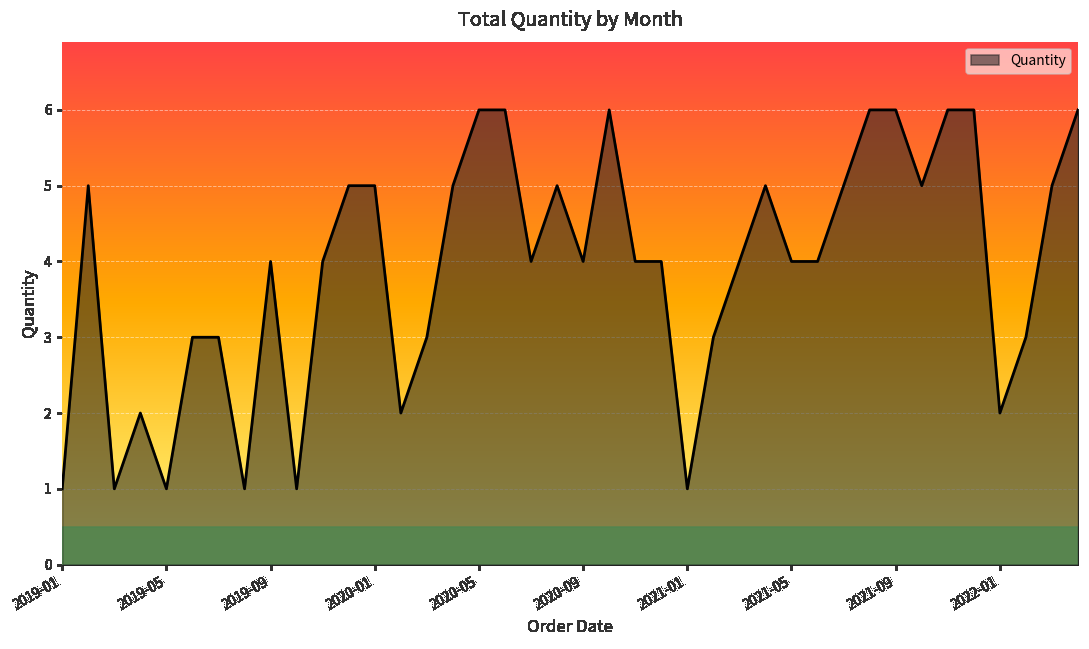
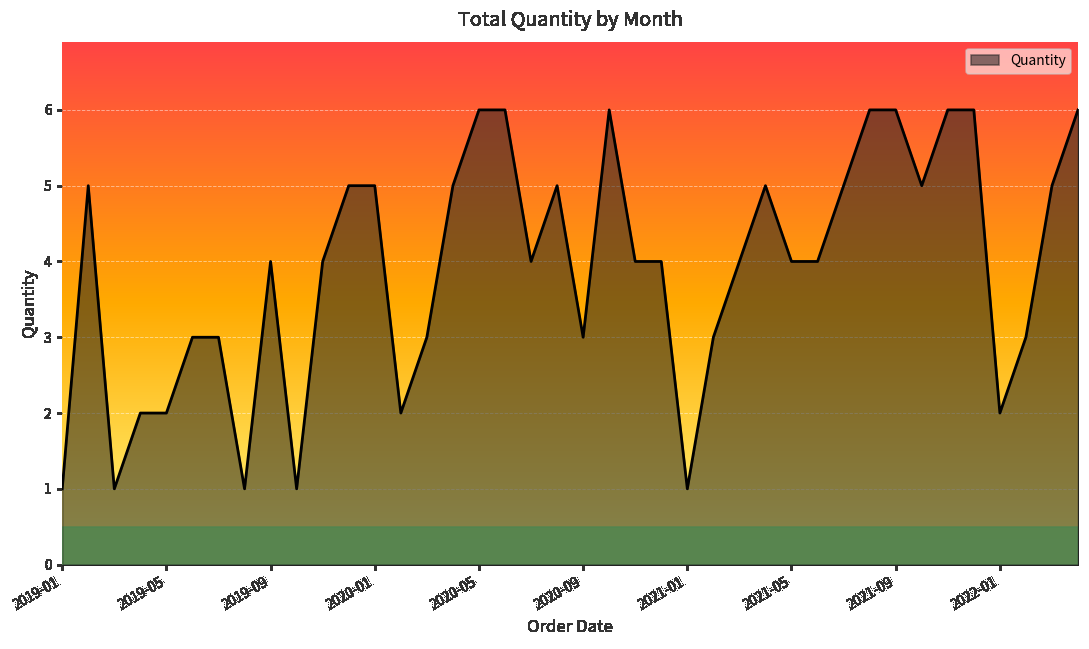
  {
    "2019-01": 1,
-   "2019-05": 1,
+   "2019-05": 2,
    "2019-09": 4,
    "2020-01": 5,
    "2020-05": 6,
-   "2020-09": 4,
+   "2020-09": 3,
    "2021-01": 1,
    "2021-05": 4,
    "2021-09": 6,
    "2022-01": 2
  }
